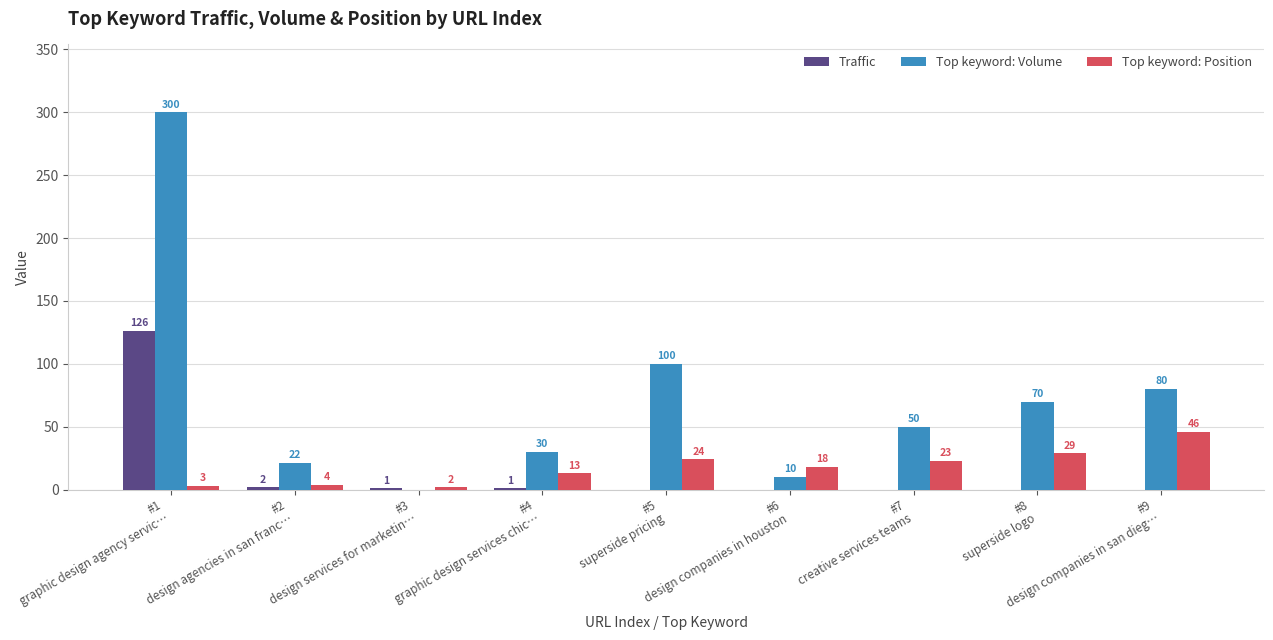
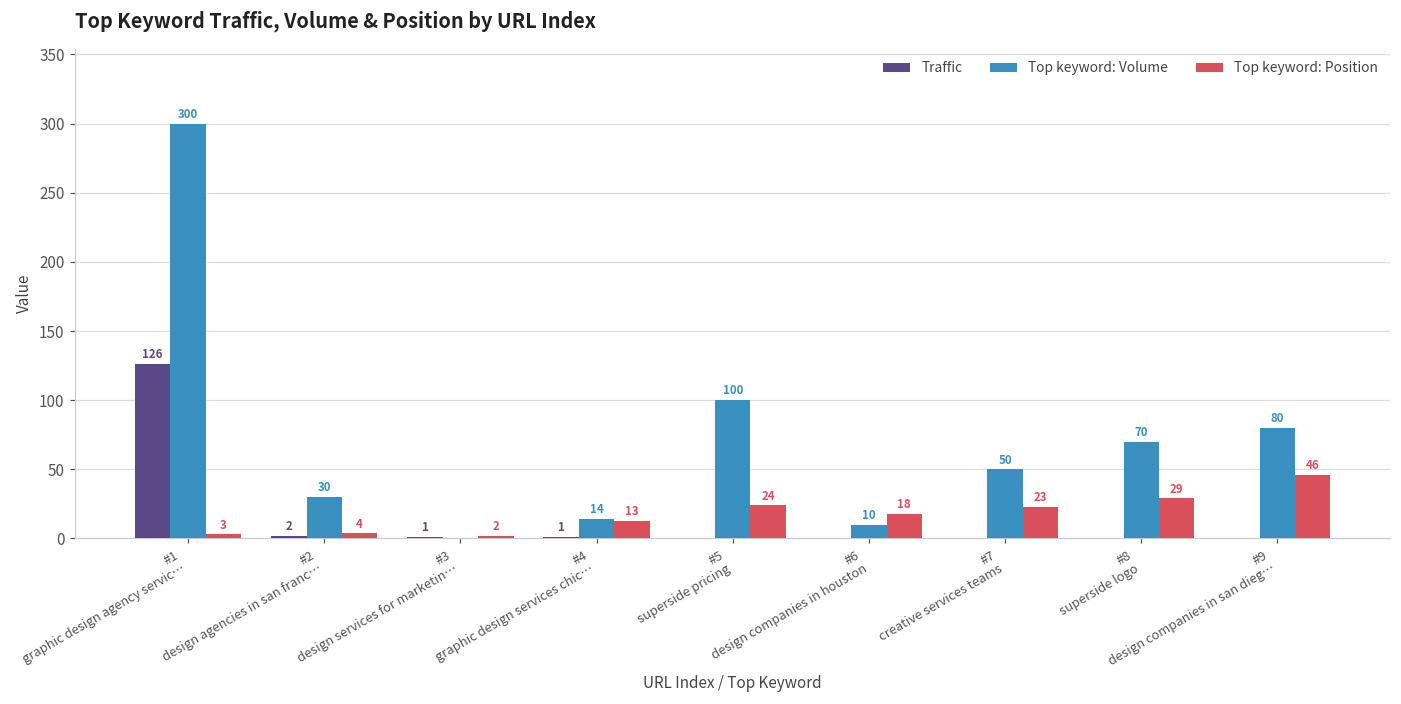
  {
    "Traffic": {
      "#1 graphic design agency servic…": 126,
      "#2 design agencies in san franc…": 2,
      "#3 design services for marketin…": 1,
      "#4 graphic design services chic…": 1
    },
    "Top keyword: Volume": {
      "#1 graphic design agency servic…": 300,
-     "#2 design agencies in san franc…": 22,
-     "#4 graphic design services chic…": 30,
+     "#2 design agencies in san franc…": 30,
+     "#4 graphic design services chic…": 14,
      "#5 superside pricing": 100,
      "#6 design companies in houston": 10,
      "#7 creative services teams": 50,
      "#8 superside logo": 70,
      "#9 design companies in san dieg…": 80
    },
    "Top keyword: Position": {
      "#1 graphic design agency servic…": 3,
      "#2 design agencies in san franc…": 4,
      "#3 design services for marketin…": 2,
      "#4 graphic design services chic…": 13,
      "#5 superside pricing": 24,
      "#6 design companies in houston": 18,
      "#7 creative services teams": 23,
      "#8 superside logo": 29,
      "#9 design companies in san dieg…": 46
    }
  }
